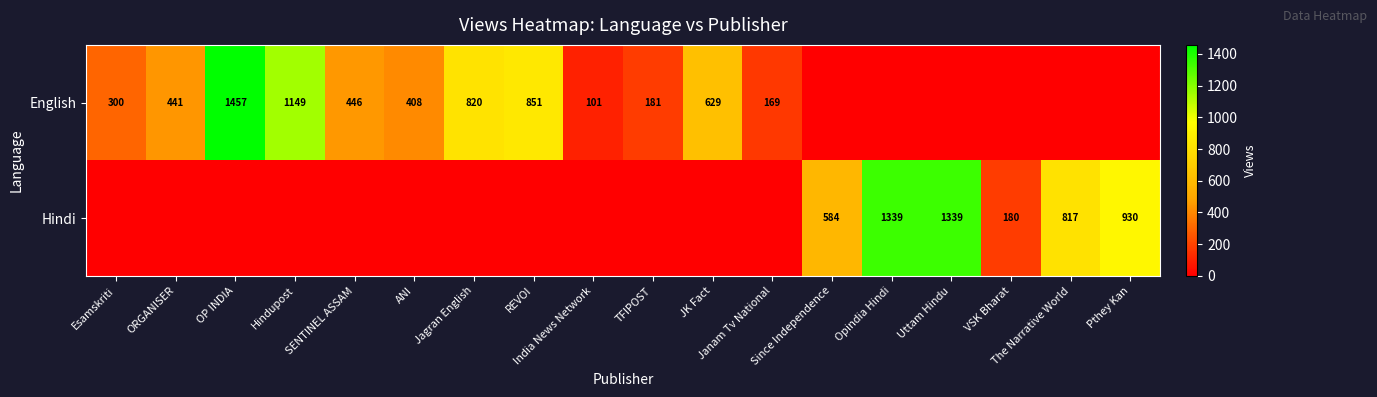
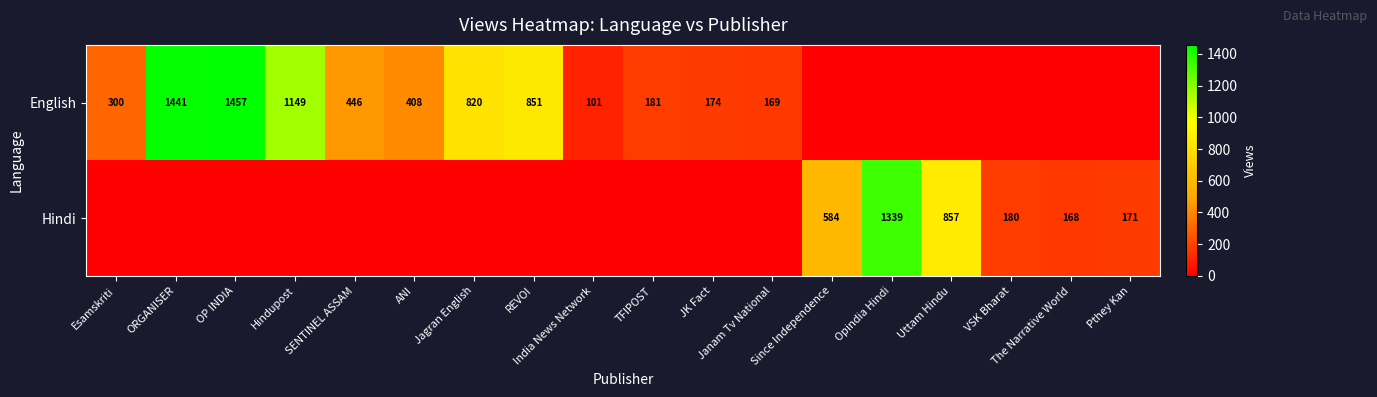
  {
    "English": {
      "Esamskriti": 300,
-     "ORGANISER": 441,
+     "ORGANISER": 1441,
      "OP INDIA": 1457,
      "Hindupost": 1149,
      "SENTINEL ASSAM": 446,
      "ANI": 408,
      "Jagran English": 820,
      "REVOI": 851,
      "India News Network": 101,
      "TFIPOST": 181,
-     "JK Fact": 629,
+     "JK Fact": 174,
      "Janam Tv National": 169
    },
    "Hindi": {
      "Since Independence": 584,
      "Opindia Hindi": 1339,
-     "Uttam Hindu": 1339,
+     "Uttam Hindu": 857,
      "VSK Bharat": 180,
-     "The Narrative World": 817,
-     "Pthey Kan": 930
+     "The Narrative World": 168,
+     "Pthey Kan": 171
    }
  }
